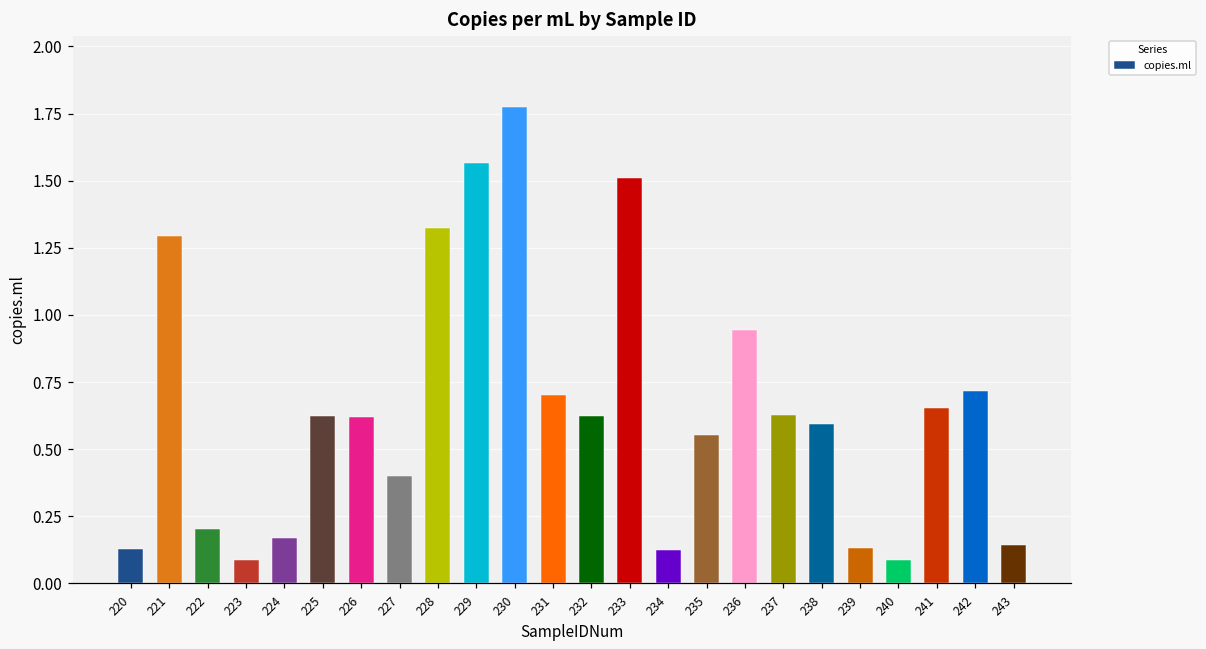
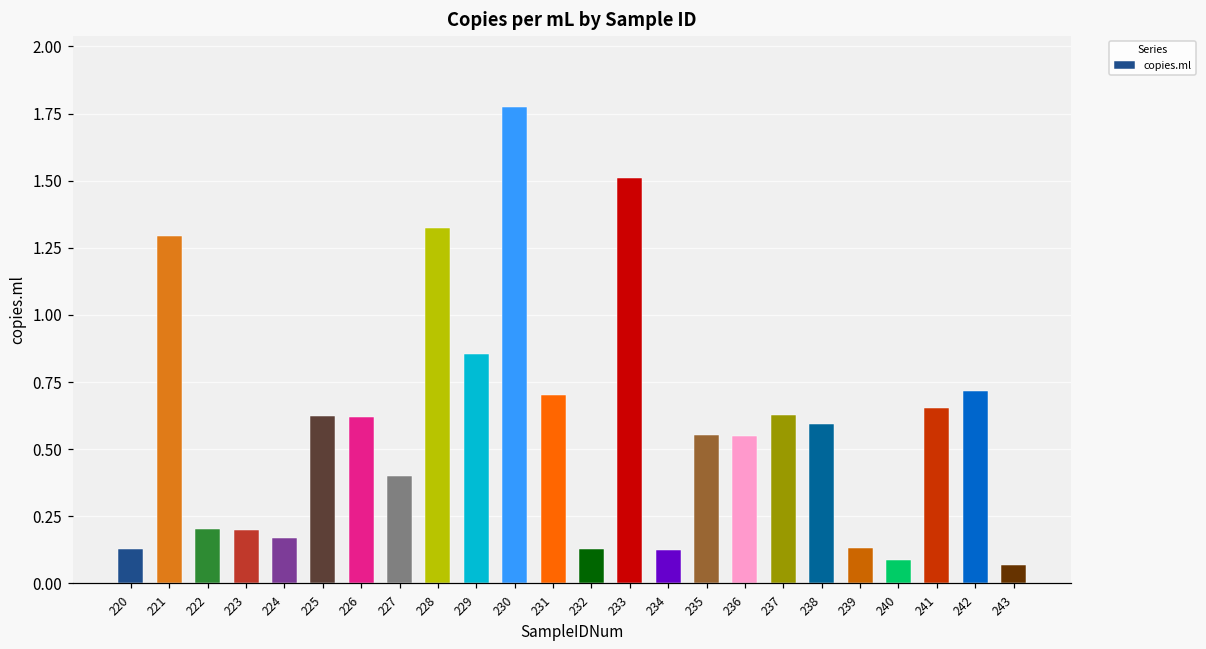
  {
    "220": 0.13,
    "221": 1.29,
    "222": 0.20,
-   "223": 0.09,
+   "223": 0.20,
    "224": 0.17,
    "225": 0.62,
    "226": 0.62,
    "227": 0.40,
    "228": 1.32,
-   "229": 1.57,
+   "229": 0.85,
    "230": 1.77,
    "231": 0.70,
-   "232": 0.62,
+   "232": 0.13,
    "233": 1.51,
    "234": 0.12,
    "235": 0.55,
-   "236": 0.94,
+   "236": 0.55,
    "237": 0.63,
    "238": 0.59,
    "239": 0.13,
    "240": 0.09,
    "241": 0.65,
    "242": 0.72,
-   "243": 0.14
+   "243": 0.07
  }
